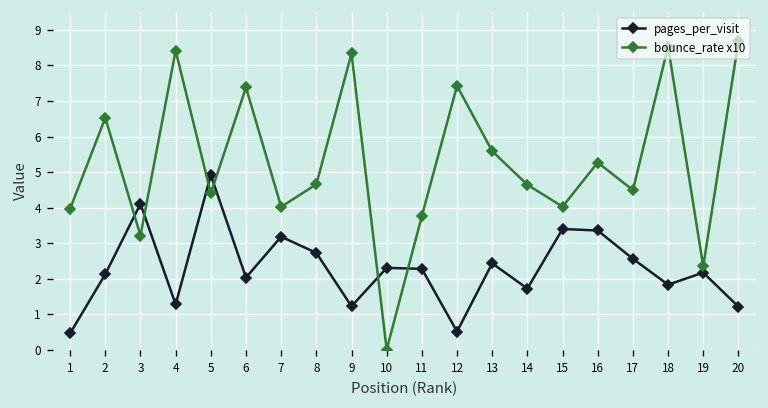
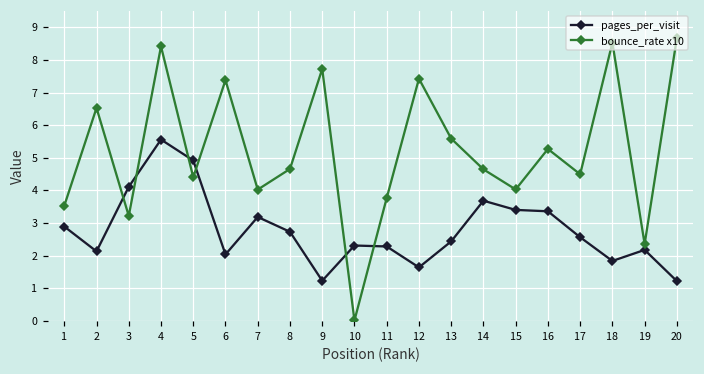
  {
    "pages_per_visit": {
-     "1": 0.5,
+     "1": 2.9,
      "2": 2.1,
      "3": 4.1,
-     "4": 1.3,
+     "4": 5.6,
      "5": 4.9,
      "6": 2.0,
      "7": 3.2,
      "8": 2.7,
      "9": 1.2,
      "10": 2.3,
      "11": 2.3,
-     "12": 0.5,
+     "12": 1.6,
      "13": 2.4,
-     "14": 1.7,
+     "14": 3.7,
      "15": 3.4,
      "16": 3.4,
      "17": 2.6,
      "18": 1.8,
      "19": 2.2,
      "20": 1.2
    },
    "bounce_rate x10": {
-     "1": 4.0,
+     "1": 3.5,
      "2": 6.5,
      "3": 3.2,
      "4": 8.4,
      "5": 4.4,
      "6": 7.4,
      "7": 4.0,
      "8": 4.7,
-     "9": 8.3,
+     "9": 7.7,
      "10": 0.0,
      "11": 3.8,
      "12": 7.4,
      "13": 5.6,
      "14": 4.6,
      "15": 4.0,
      "16": 5.3,
      "17": 4.5,
      "19": 2.4
    }
  }
